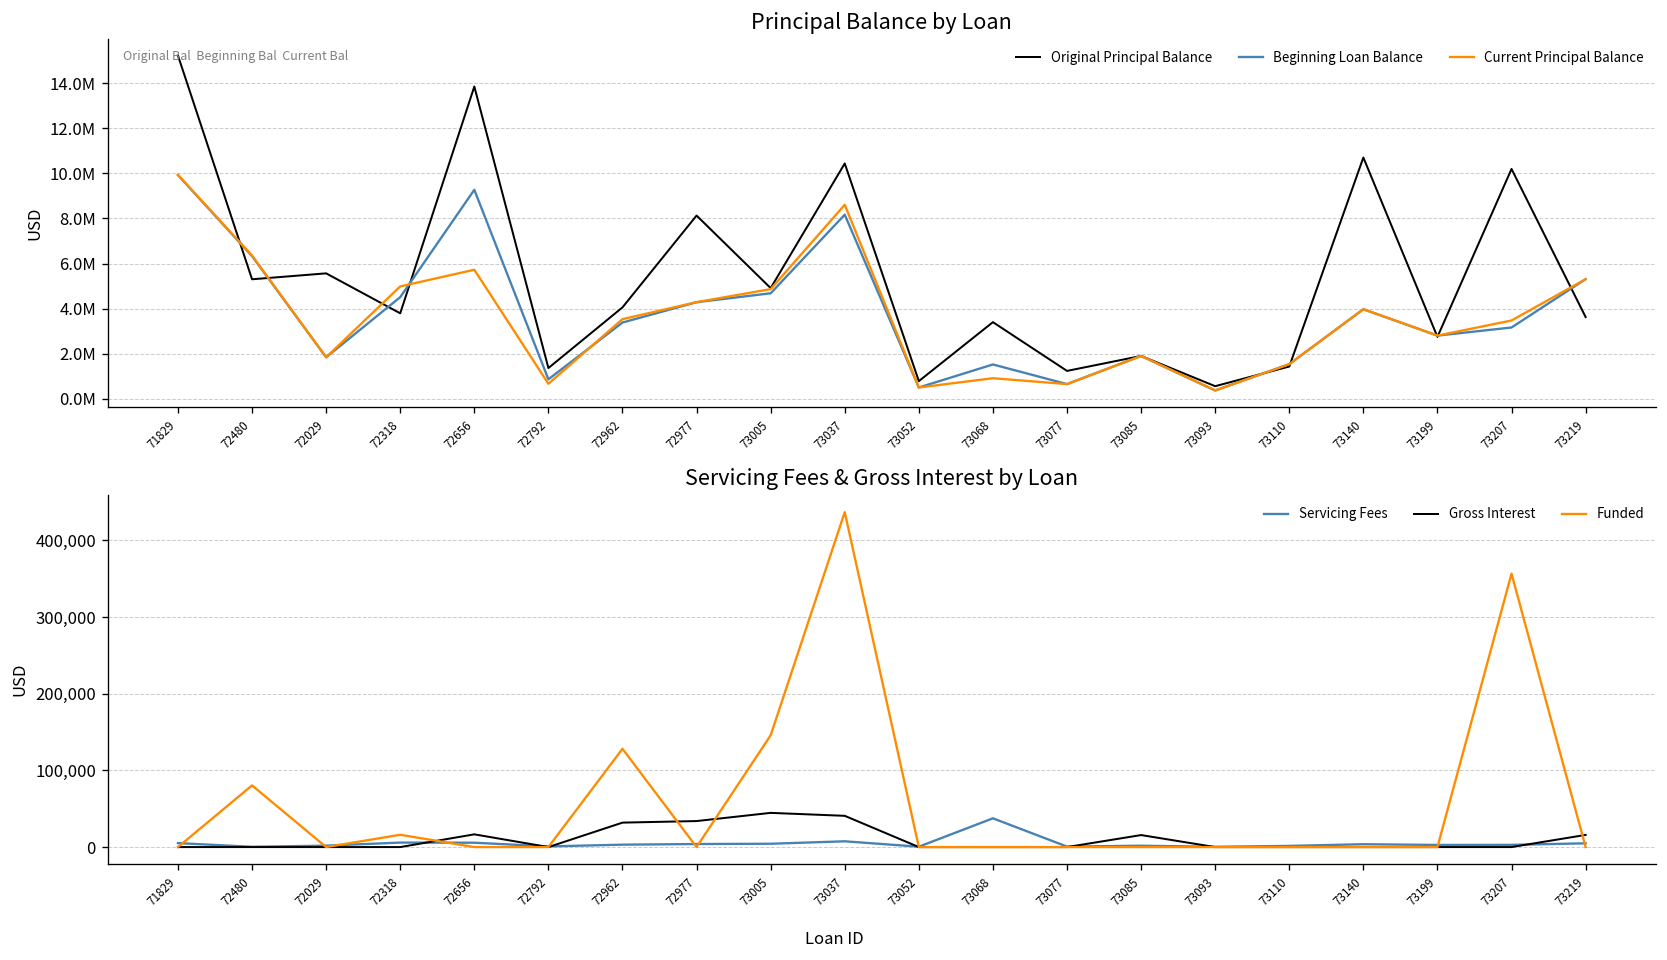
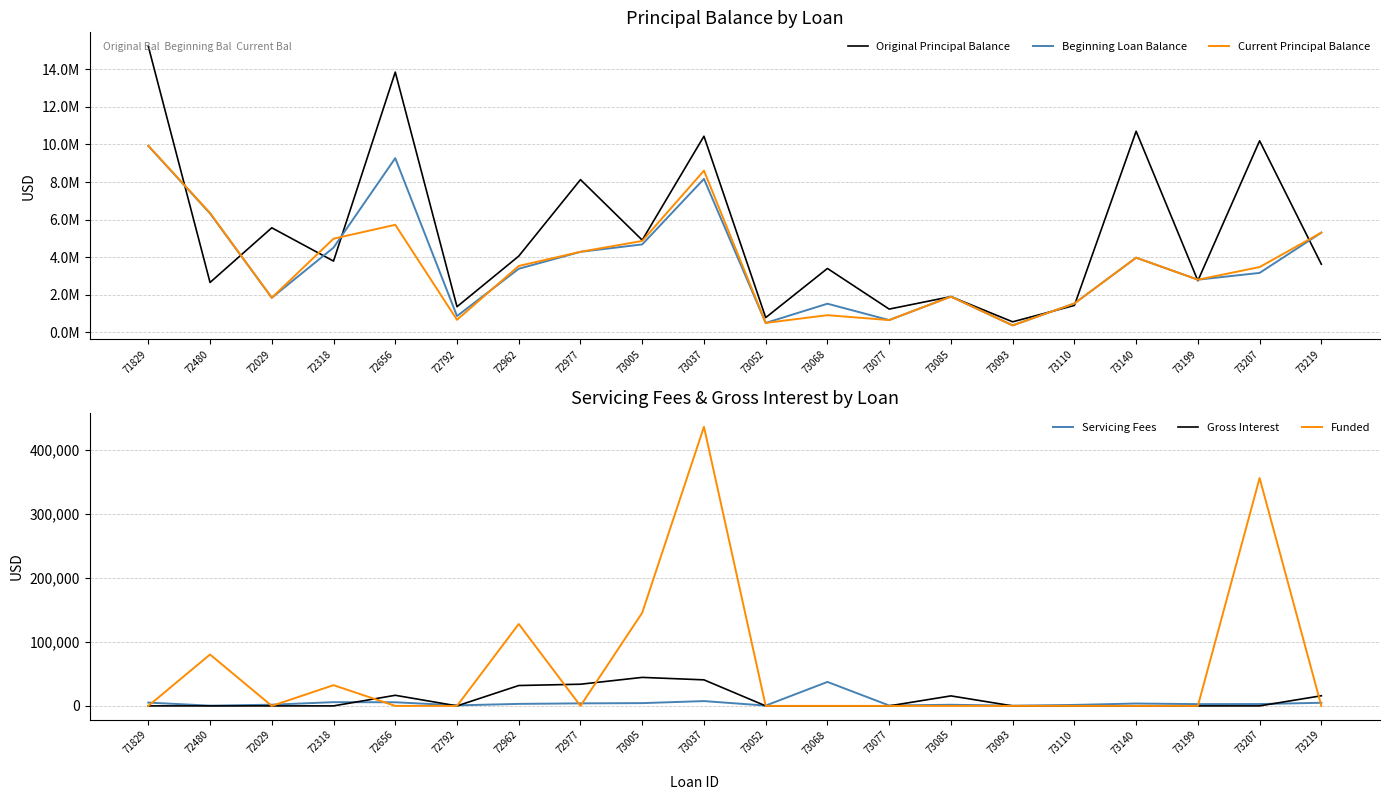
  {
    "Principal Balance by Loan": {
      "Original Principal Balance": {
        "71829": "15200000",
-       "72480": "5300000",
+       "72480": "2700000",
        "72029": "5600000",
        "72318": "3800000",
        "72656": "13800000",
        "72792": "1400000",
        "72962": "4100000",
        "72977": "8100000",
        "73037": "10400000",
        "73052": "800000",
        "73068": "3400000",
        "73077": "1200000",
        "73093": "600000",
        "73140": "10700000",
        "73207": "10200000",
        "73219": "3600000"
      },
      "Beginning Loan Balance": {
        "72318": "4500000",
        "72656": "9300000",
        "72792": "900000",
        "72962": "3400000",
        "73005": "4700000",
        "73037": "8200000",
        "73068": "1500000",
        "73207": "3200000"
      },
      "Current Principal Balance": {
        "72318": "5000000",
        "72656": "5700000",
        "72792": "700000",
        "72962": "3500000",
        "73037": "8600000",
        "73068": "900000",
        "73207": "3500000"
      }
    },
    "Servicing Fees & Gross Interest by Loan": {
      "Servicing Fees": {
        "71829": "10,000",
        "72318": "10,000",
        "72656": "10,000",
        "72962": "0",
        "73005": "0",
        "73037": "10,000",
        "73068": "40,000",
        "73219": "0"
      },
      "Gross Interest": {
        "72318": "0",
        "72656": "20,000",
        "72962": "30,000",
        "72977": "30,000",
        "73005": "40,000",
        "73037": "40,000",
        "73085": "20,000",
        "73219": "20,000"
      },
      "Funded": {
        "72480": "80,000",
-       "72318": "20,000",
+       "72318": "30,000",
        "72656": "0",
        "72962": "130,000",
        "73005": "150,000",
        "73037": "440,000",
        "73207": "360,000",
        "73219": "0"
      }
    }
  }
